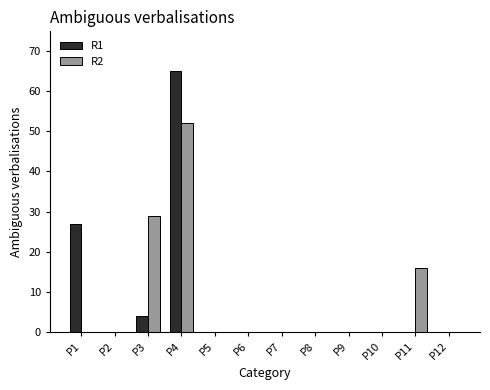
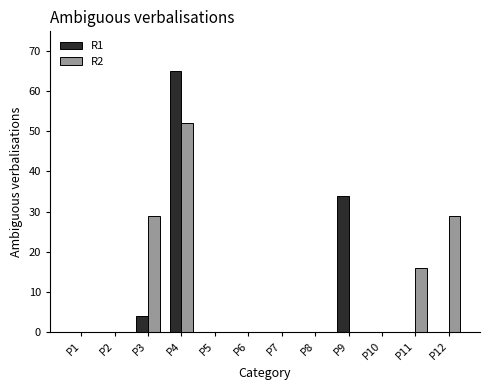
  {
    "R1": {
-     "P1": 27,
+     "P1": 0,
      "P2": 0,
      "P3": 4,
      "P4": 65,
      "P5": 0,
      "P6": 0,
      "P7": 0,
      "P8": 0,
-     "P9": 0,
+     "P9": 34,
      "P10": 0,
      "P11": 0,
      "P12": 0
    },
    "R2": {
      "P1": 0,
      "P2": 0,
      "P3": 29,
      "P4": 52,
      "P5": 0,
      "P6": 0,
      "P7": 0,
      "P8": 0,
      "P9": 0,
      "P10": 0,
      "P11": 16,
-     "P12": 0
+     "P12": 29
    }
  }
